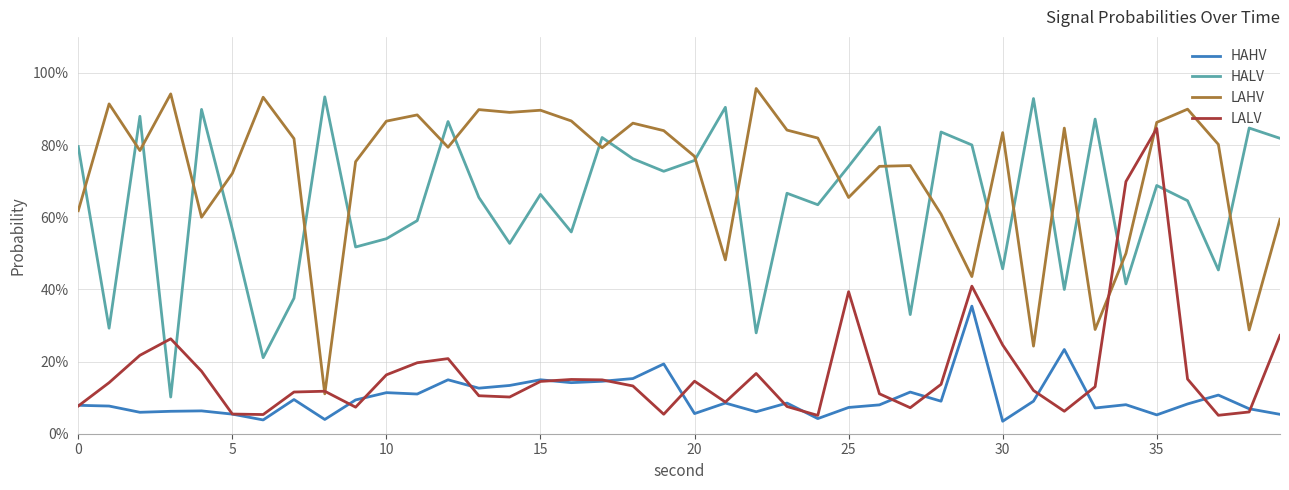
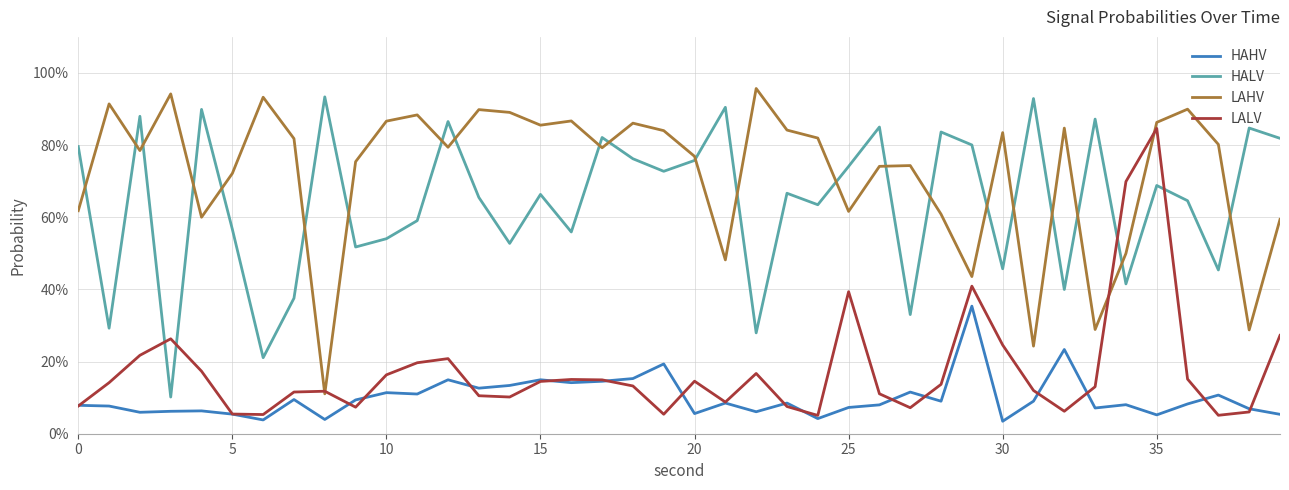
  {
    "LAHV": {
      "0": "62%",
      "5": "72%",
      "10": "87%",
-     "15": "90%",
+     "15": "86%",
      "20": "77%",
-     "25": "65%",
+     "25": "62%",
      "30": "83%",
      "35": "86%"
    },
    "LALV": {
      "10": "16%",
      "20": "15%",
      "25": "39%",
      "30": "25%",
      "35": "85%"
    }
  }
